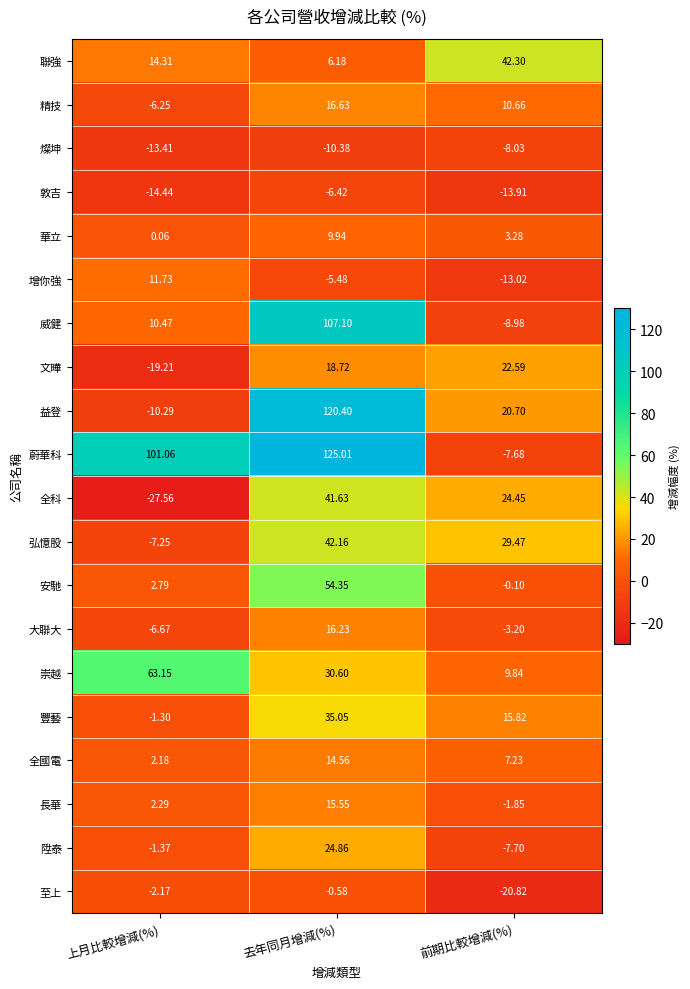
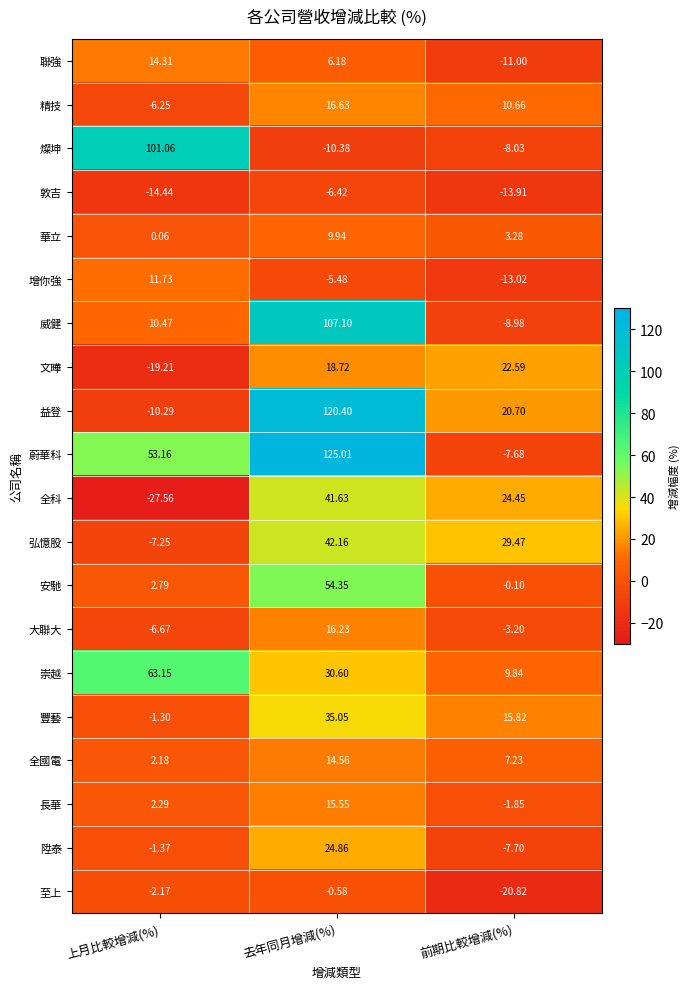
  {
    "聯強": {
      "上月比較增減(%)": 14.31,
      "去年同月增減(%)": 6.18,
-     "前期比較增減(%)": 42.30
+     "前期比較增減(%)": -11.00
    },
    "精技": {
      "上月比較增減(%)": -6.25,
      "去年同月增減(%)": 16.63,
      "前期比較增減(%)": 10.66
    },
    "燦坤": {
-     "上月比較增減(%)": -13.41,
+     "上月比較增減(%)": 101.06,
      "去年同月增減(%)": -10.38,
      "前期比較增減(%)": -8.03
    },
    "敦吉": {
      "上月比較增減(%)": -14.44,
      "去年同月增減(%)": -6.42,
      "前期比較增減(%)": -13.91
    },
    "華立": {
      "上月比較增減(%)": 0.06,
      "去年同月增減(%)": 9.94,
      "前期比較增減(%)": 3.28
    },
    "增你強": {
      "上月比較增減(%)": 11.73,
      "去年同月增減(%)": -5.48,
      "前期比較增減(%)": -13.02
    },
    "威健": {
      "上月比較增減(%)": 10.47,
      "去年同月增減(%)": 107.10,
      "前期比較增減(%)": -8.98
    },
    "文曄": {
      "上月比較增減(%)": -19.21,
      "去年同月增減(%)": 18.72,
      "前期比較增減(%)": 22.59
    },
    "益登": {
      "上月比較增減(%)": -10.29,
      "去年同月增減(%)": 120.40,
      "前期比較增減(%)": 20.70
    },
    "蔚華科": {
-     "上月比較增減(%)": 101.06,
+     "上月比較增減(%)": 53.16,
      "去年同月增減(%)": 125.01,
      "前期比較增減(%)": -7.68
    },
    "全科": {
      "上月比較增減(%)": -27.56,
      "去年同月增減(%)": 41.63,
      "前期比較增減(%)": 24.45
    },
    "弘憶股": {
      "上月比較增減(%)": -7.25,
      "去年同月增減(%)": 42.16,
      "前期比較增減(%)": 29.47
    },
    "安馳": {
      "上月比較增減(%)": 2.79,
      "去年同月增減(%)": 54.35,
      "前期比較增減(%)": -0.10
    },
    "大聯大": {
      "上月比較增減(%)": -6.67,
      "去年同月增減(%)": 16.23,
      "前期比較增減(%)": -3.20
    },
    "崇越": {
      "上月比較增減(%)": 63.15,
      "去年同月增減(%)": 30.60,
      "前期比較增減(%)": 9.84
    },
    "豐藝": {
      "上月比較增減(%)": -1.30,
      "去年同月增減(%)": 35.05,
      "前期比較增減(%)": 15.82
    },
    "全國電": {
      "上月比較增減(%)": 2.18,
      "去年同月增減(%)": 14.56,
      "前期比較增減(%)": 7.23
    },
    "長華": {
      "上月比較增減(%)": 2.29,
      "去年同月增減(%)": 15.55,
      "前期比較增減(%)": -1.85
    },
    "陞泰": {
      "上月比較增減(%)": -1.37,
      "去年同月增減(%)": 24.86,
      "前期比較增減(%)": -7.70
    },
    "至上": {
      "上月比較增減(%)": -2.17,
      "去年同月增減(%)": -0.58,
      "前期比較增減(%)": -20.82
    }
  }
